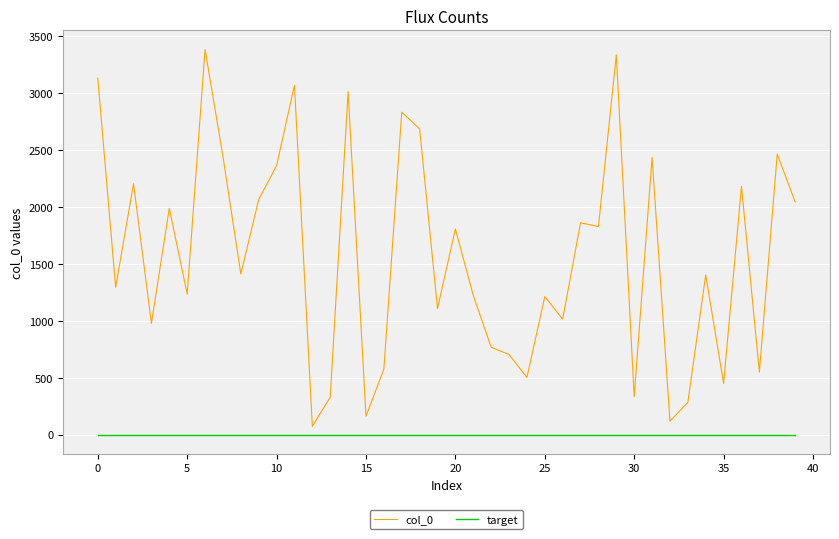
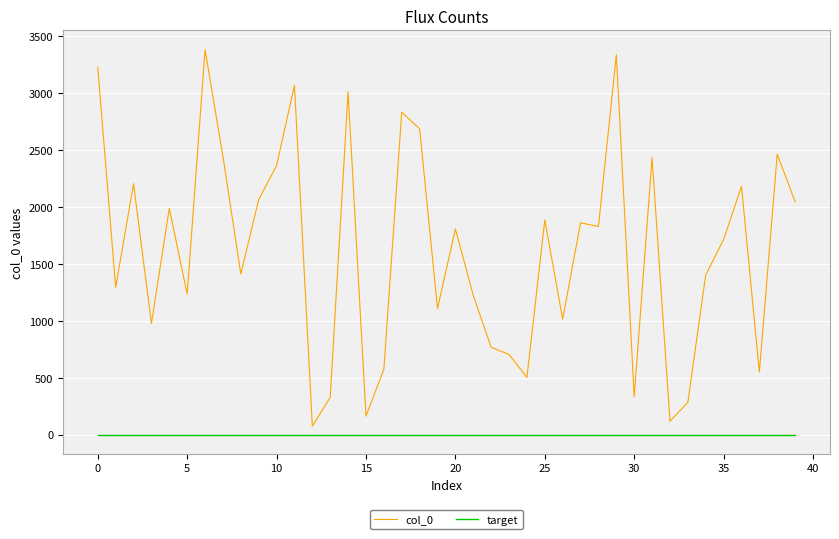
  {
    "col_0": {
-     "0": 3130,
+     "0": 3220,
      "5": 1230,
      "10": 2360,
      "15": 160,
      "20": 1810,
-     "25": 1210,
+     "25": 1880,
      "30": 330,
-     "35": 450
+     "35": 1710
    },
    "target": {
      "0": 0,
      "5": 0,
      "10": 0,
      "15": 0,
      "20": 0,
      "25": 0,
      "30": 0,
      "35": 0
    }
  }
